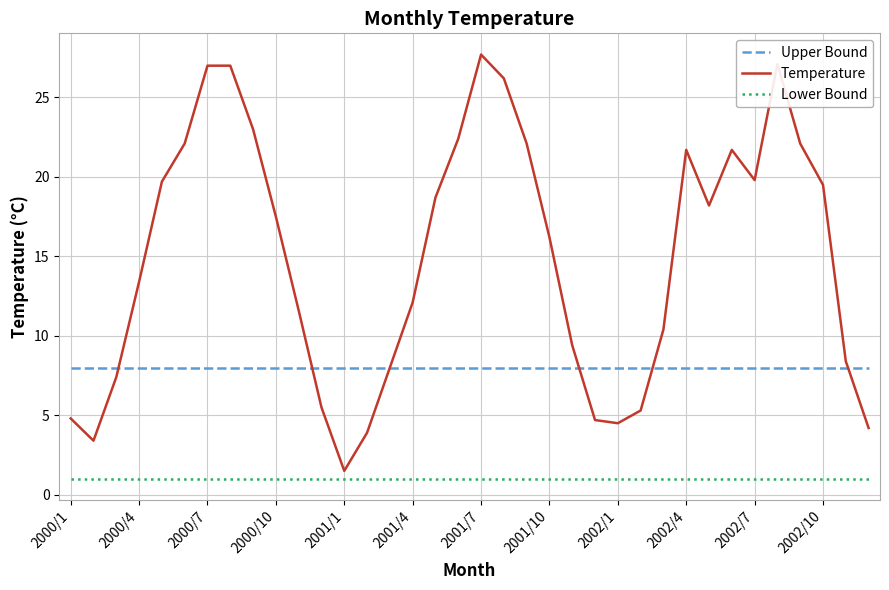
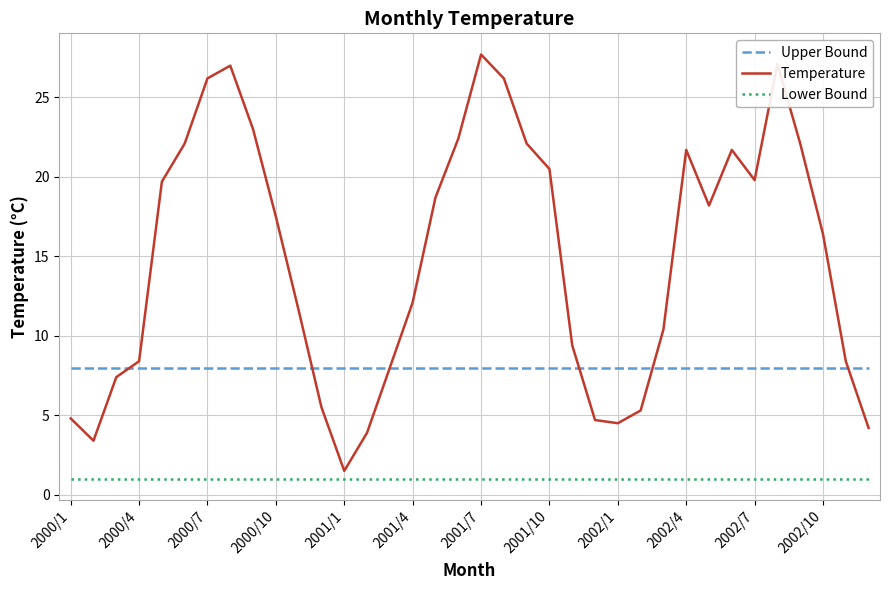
  {
    "Upper Bound": {
      "2000/1": 8.0,
      "2000/4": 8.0,
      "2000/7": 8.0,
      "2000/10": 8.0,
      "2001/1": 8.0,
      "2001/4": 8.0,
      "2001/7": 8.0,
      "2001/10": 8.0,
      "2002/1": 8.0,
      "2002/4": 8.0,
      "2002/7": 8.0,
      "2002/10": 8.0
    },
    "Temperature": {
      "2000/1": 4.8,
-     "2000/4": 13.4,
-     "2000/7": 27.0,
+     "2000/4": 8.4,
+     "2000/7": 26.2,
      "2000/10": 17.5,
      "2001/1": 1.5,
      "2001/4": 12.1,
      "2001/7": 27.7,
-     "2001/10": 16.2,
+     "2001/10": 20.5,
      "2002/1": 4.5,
      "2002/4": 21.7,
      "2002/7": 19.8,
-     "2002/10": 19.5
+     "2002/10": 16.4
    },
    "Lower Bound": {
      "2000/1": 1.0,
      "2000/4": 1.0,
      "2000/7": 1.0,
      "2000/10": 1.0,
      "2001/1": 1.0,
      "2001/4": 1.0,
      "2001/7": 1.0,
      "2001/10": 1.0,
      "2002/1": 1.0,
      "2002/4": 1.0,
      "2002/7": 1.0,
      "2002/10": 1.0
    }
  }
